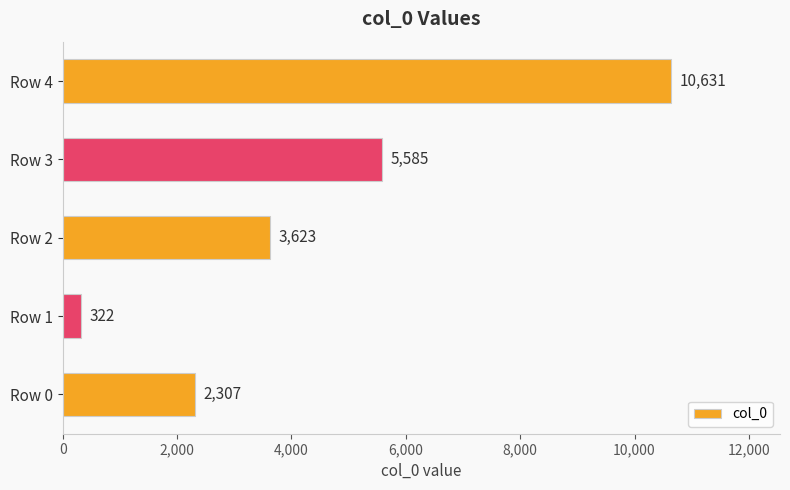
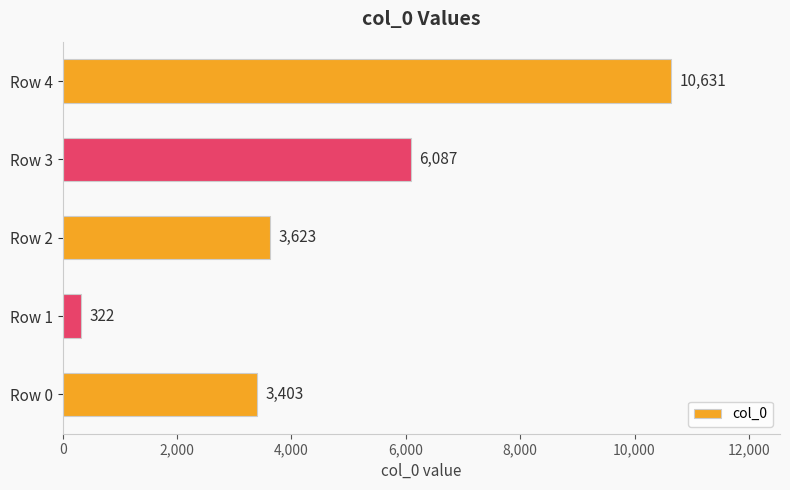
  {
    "Row 4": "10,631",
-   "Row 3": "5,585",
+   "Row 3": "6,087",
    "Row 2": "3,623",
    "Row 1": "322",
-   "Row 0": "2,307"
+   "Row 0": "3,403"
  }
